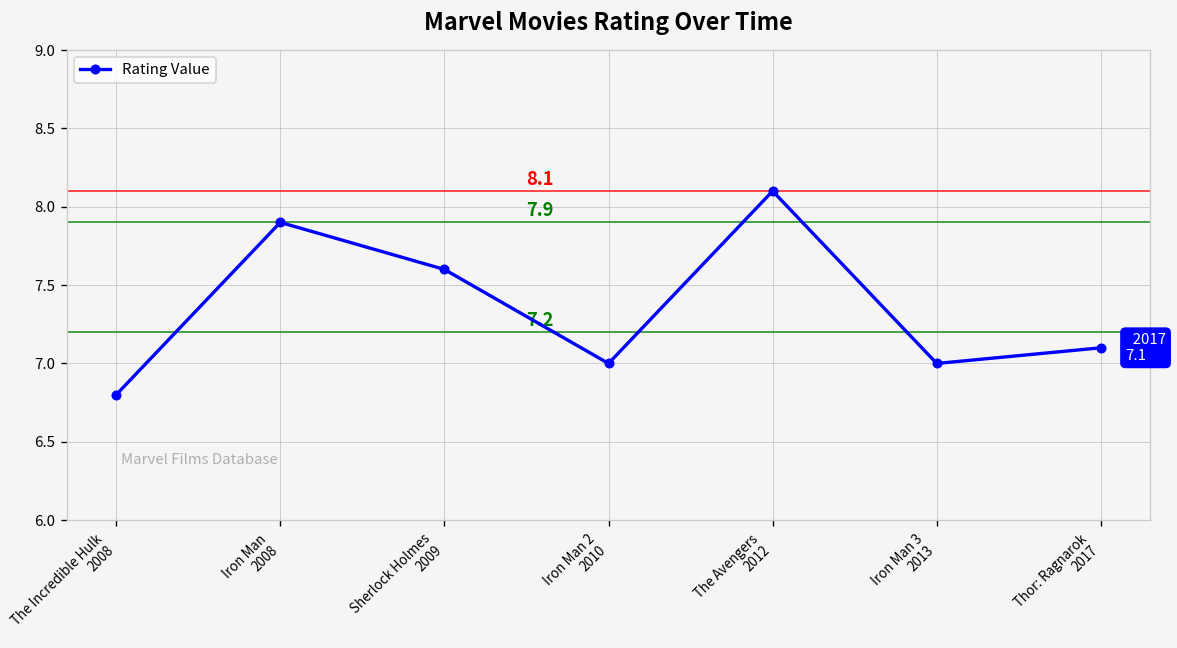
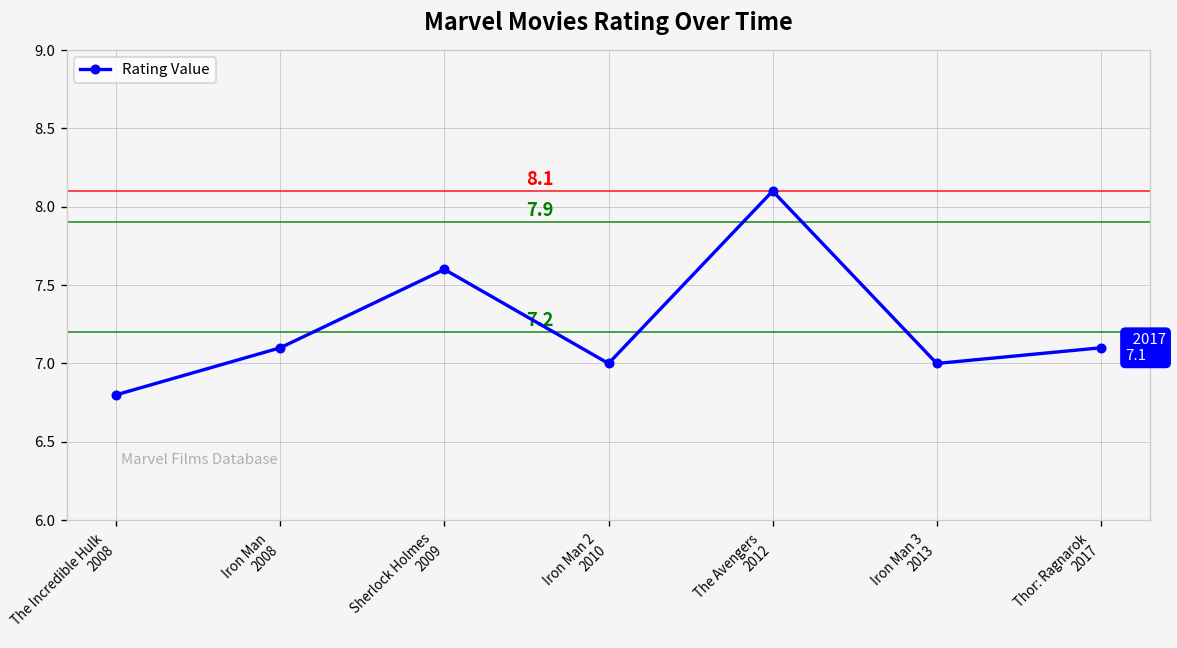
  {
    "The Incredible Hulk 2008": 6.8,
-   "Iron Man 2008": 7.9,
+   "Iron Man 2008": 7.1,
    "Sherlock Holmes 2009": 7.6,
    "Iron Man 2 2010": 7.0,
    "The Avengers 2012": 8.1,
    "Iron Man 3 2013": 7.0
  }
